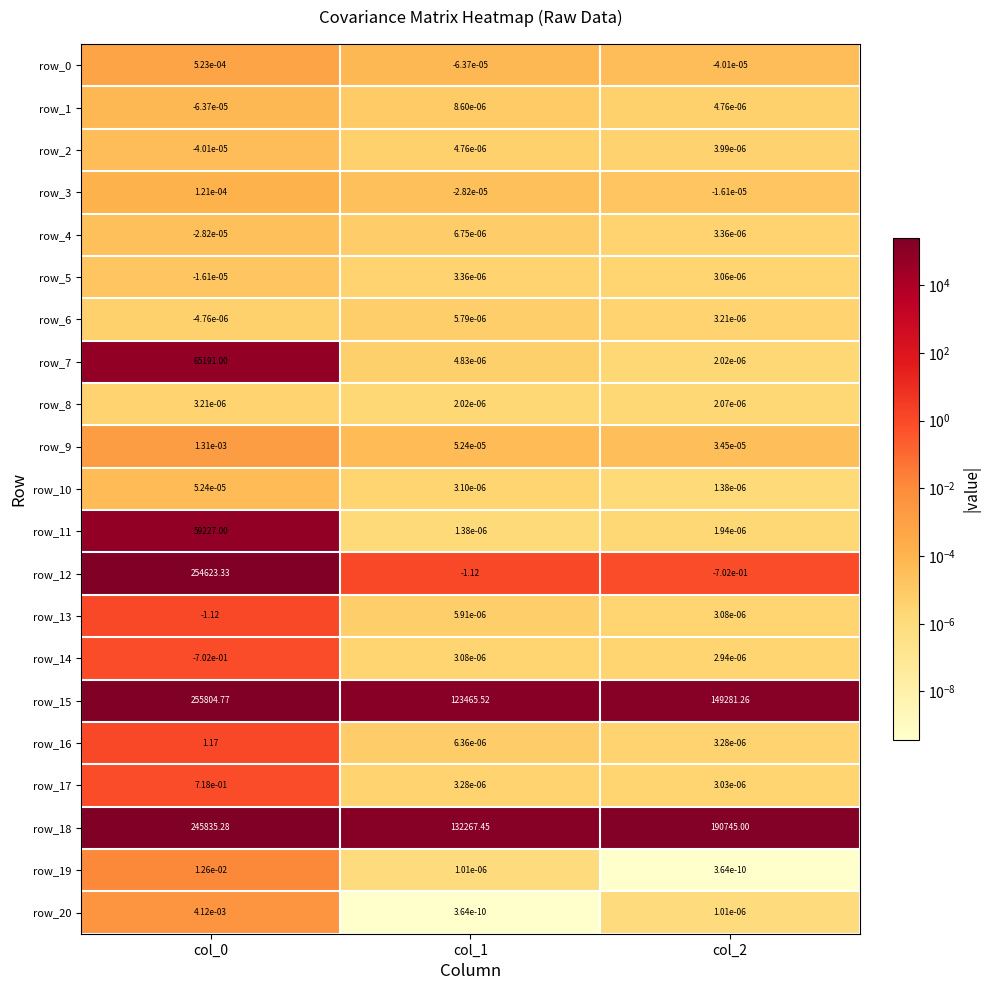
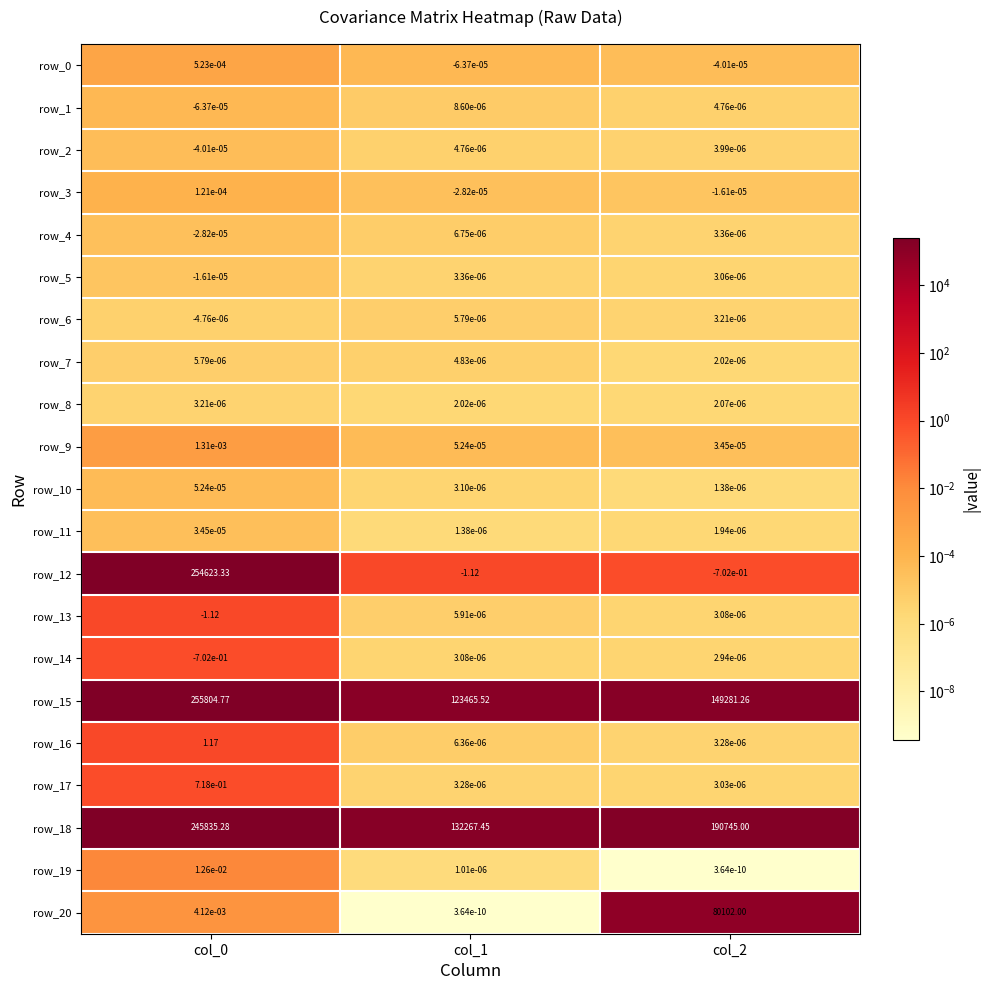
  {
    "row_0": {
      "col_0": "5.23e-04",
      "col_1": "-6.37e-05",
      "col_2": "-4.01e-05"
    },
    "row_1": {
      "col_0": "-6.37e-05",
      "col_1": "8.60e-06",
      "col_2": "4.76e-06"
    },
    "row_2": {
      "col_0": "-4.01e-05",
      "col_1": "4.76e-06",
      "col_2": "3.99e-06"
    },
    "row_3": {
      "col_0": "1.21e-04",
      "col_1": "-2.82e-05",
      "col_2": "-1.61e-05"
    },
    "row_4": {
      "col_0": "-2.82e-05",
      "col_1": "6.75e-06",
      "col_2": "3.36e-06"
    },
    "row_5": {
      "col_0": "-1.61e-05",
      "col_1": "3.36e-06",
      "col_2": "3.06e-06"
    },
    "row_6": {
      "col_0": "-4.76e-06",
      "col_1": "5.79e-06",
      "col_2": "3.21e-06"
    },
    "row_7": {
-     "col_0": "65191.00",
+     "col_0": "5.79e-06",
      "col_1": "4.83e-06",
      "col_2": "2.02e-06"
    },
    "row_8": {
      "col_0": "3.21e-06",
      "col_1": "2.02e-06",
      "col_2": "2.07e-06"
    },
    "row_9": {
      "col_0": "1.31e-03",
      "col_1": "5.24e-05",
      "col_2": "3.45e-05"
    },
    "row_10": {
      "col_0": "5.24e-05",
      "col_1": "3.10e-06",
      "col_2": "1.38e-06"
    },
    "row_11": {
-     "col_0": "59227.00",
+     "col_0": "3.45e-05",
      "col_1": "1.38e-06",
      "col_2": "1.94e-06"
    },
    "row_12": {
      "col_0": "254623.33",
      "col_1": "-1.12",
      "col_2": "-7.02e-01"
    },
    "row_13": {
      "col_0": "-1.12",
      "col_1": "5.91e-06",
      "col_2": "3.08e-06"
    },
    "row_14": {
      "col_0": "-7.02e-01",
      "col_1": "3.08e-06",
      "col_2": "2.94e-06"
    },
    "row_15": {
      "col_0": "255804.77",
      "col_1": "123465.52",
      "col_2": "149281.26"
    },
    "row_16": {
      "col_0": "1.17",
      "col_1": "6.36e-06",
      "col_2": "3.28e-06"
    },
    "row_17": {
      "col_0": "7.18e-01",
      "col_1": "3.28e-06",
      "col_2": "3.03e-06"
    },
    "row_18": {
      "col_0": "245835.28",
      "col_1": "132267.45",
      "col_2": "190745.00"
    },
    "row_19": {
      "col_0": "1.26e-02",
      "col_1": "1.01e-06",
      "col_2": "3.64e-10"
    },
    "row_20": {
      "col_0": "4.12e-03",
      "col_1": "3.64e-10",
-     "col_2": "1.01e-06"
+     "col_2": "80102.00"
    }
  }
